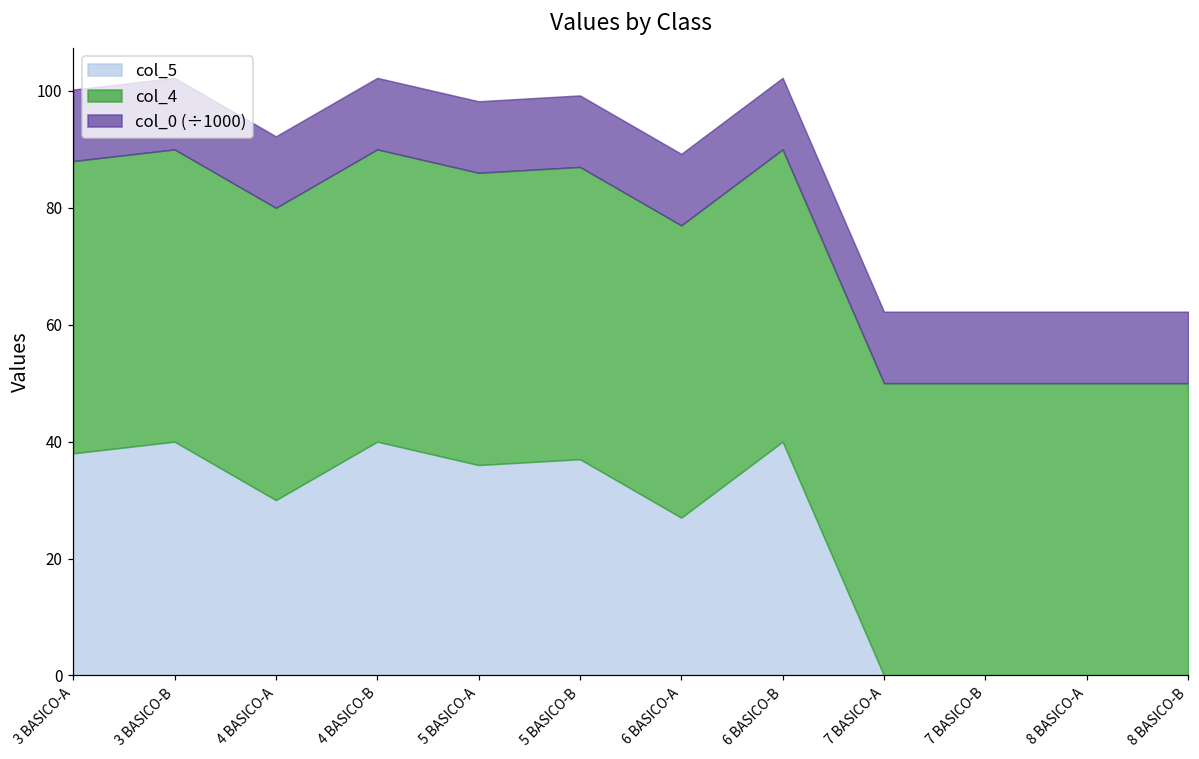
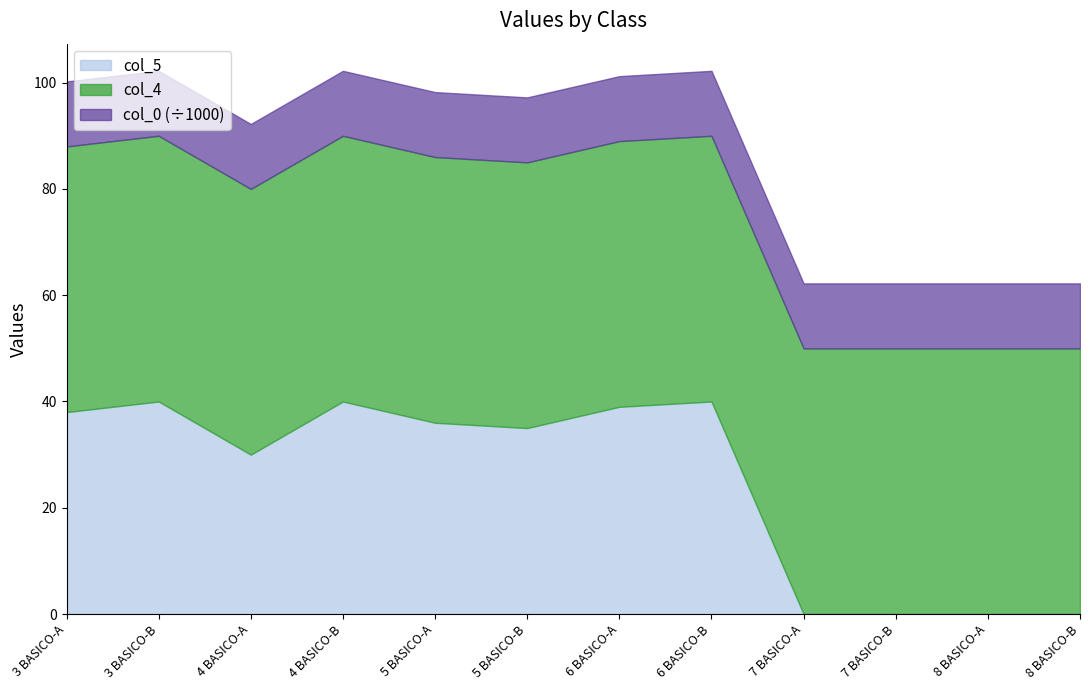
  {
    "col_5": {
      "3 BASICO-A": 38,
      "3 BASICO-B": 40,
      "4 BASICO-A": 30,
      "4 BASICO-B": 40,
      "5 BASICO-A": 36,
-     "5 BASICO-B": 37,
-     "6 BASICO-A": 27,
+     "5 BASICO-B": 35,
+     "6 BASICO-A": 39,
      "6 BASICO-B": 40,
      "7 BASICO-A": 0,
      "7 BASICO-B": 0,
      "8 BASICO-A": 0,
      "8 BASICO-B": 0
    },
    "col_4": {
      "3 BASICO-A": 50,
      "3 BASICO-B": 50,
      "4 BASICO-A": 50,
      "4 BASICO-B": 50,
      "5 BASICO-A": 50,
      "5 BASICO-B": 50,
      "6 BASICO-A": 50,
      "6 BASICO-B": 50,
      "7 BASICO-A": 50,
      "7 BASICO-B": 50,
      "8 BASICO-A": 50,
      "8 BASICO-B": 50
    },
    "col_0 (÷1000)": {
      "3 BASICO-A": 12,
      "4 BASICO-A": 12,
      "4 BASICO-B": 12,
      "5 BASICO-A": 12,
      "5 BASICO-B": 12,
      "6 BASICO-A": 12,
      "6 BASICO-B": 12,
      "7 BASICO-A": 12,
      "7 BASICO-B": 12,
      "8 BASICO-A": 12,
      "8 BASICO-B": 12
    }
  }
